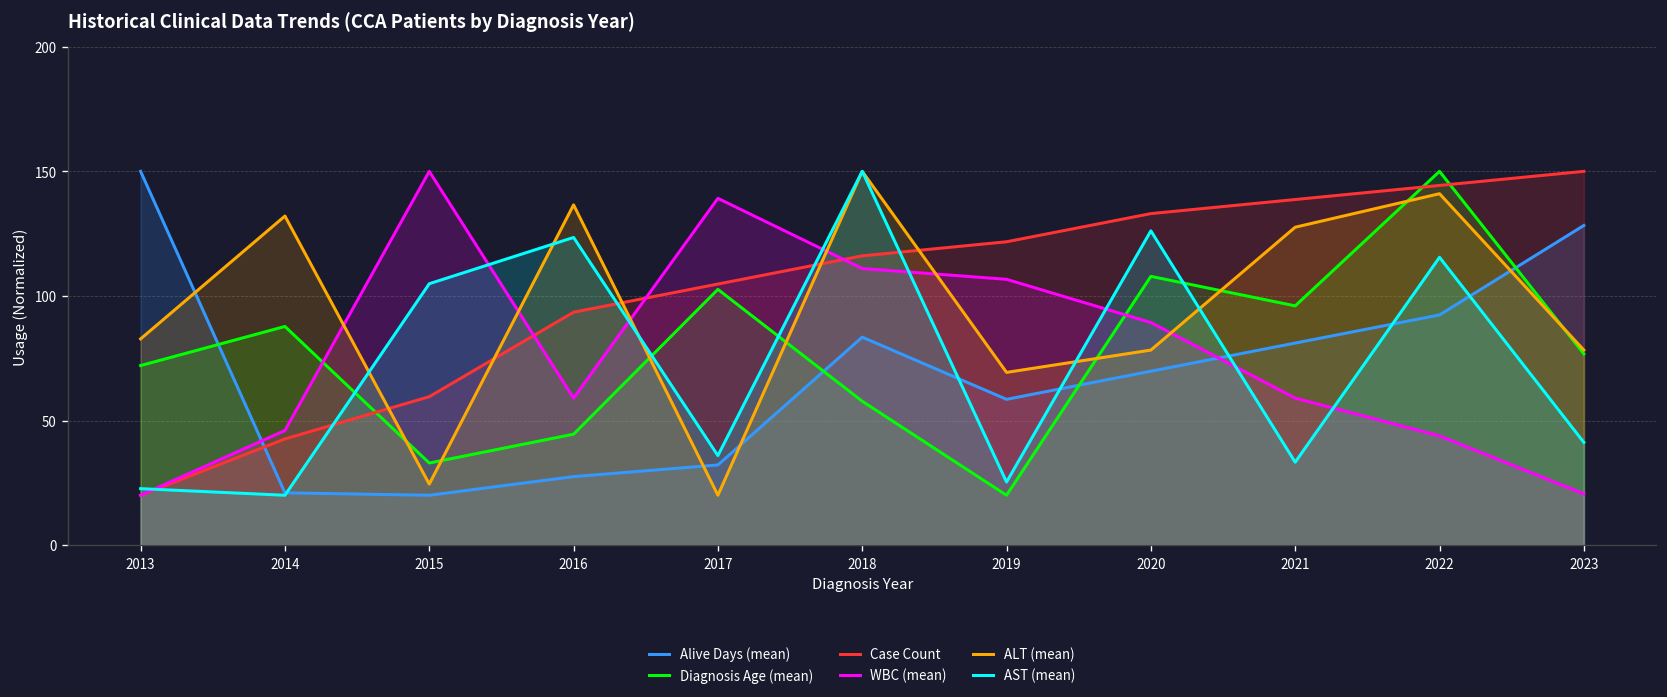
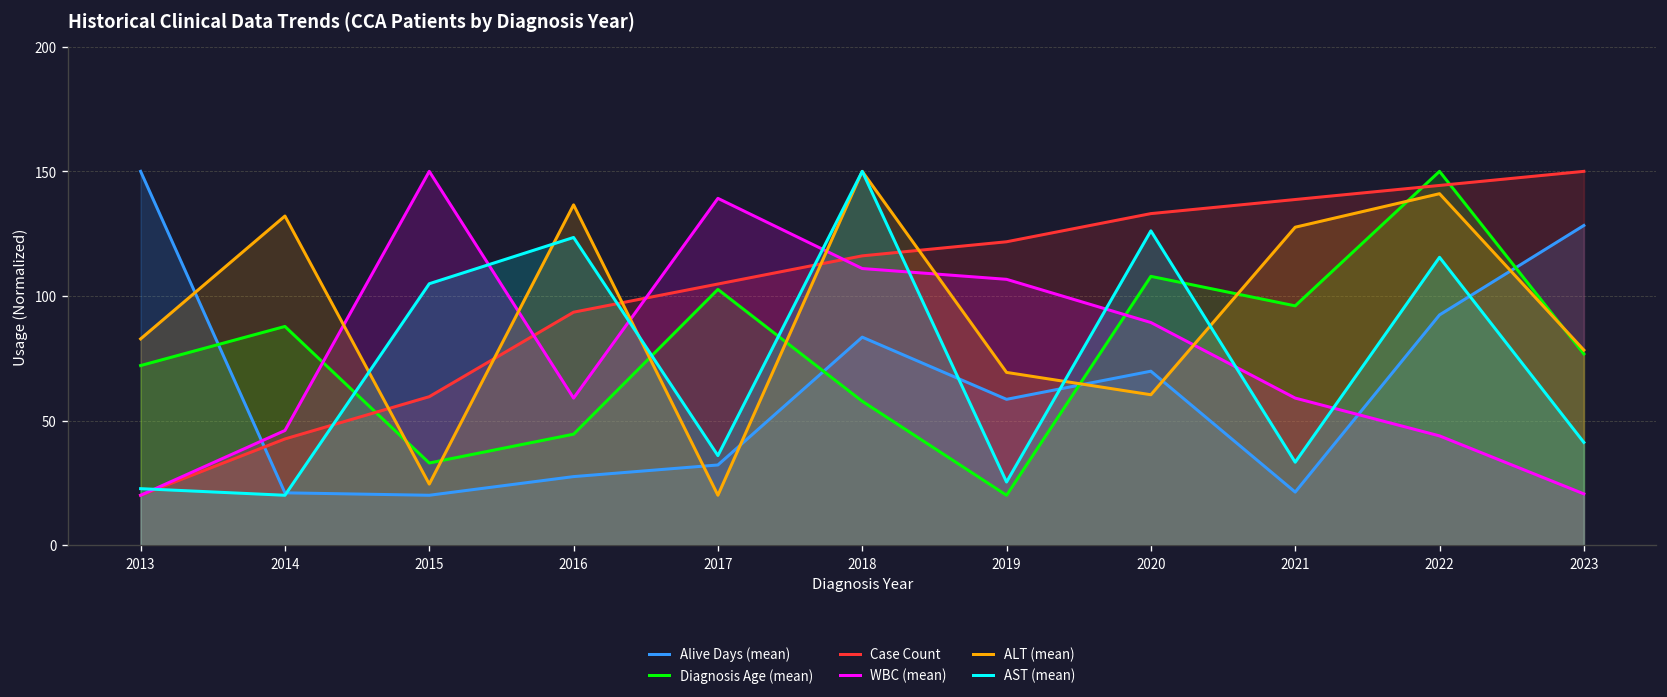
  {
    "Alive Days (mean)": {
      "2013": 150,
      "2015": 20,
      "2016": 27,
      "2017": 32,
      "2018": 83,
      "2019": 59,
      "2020": 70,
-     "2021": 81,
+     "2021": 21,
      "2022": 92,
      "2023": 128
    },
    "Diagnosis Age (mean)": {
      "2013": 72,
      "2014": 88,
      "2015": 33,
      "2016": 45,
      "2017": 103,
      "2018": 58,
      "2019": 20,
      "2020": 108,
      "2021": 96,
      "2022": 150,
      "2023": 77
    },
    "Case Count": {
      "2014": 43,
      "2015": 60,
      "2016": 93,
      "2017": 105,
      "2018": 116,
      "2019": 122,
      "2020": 133,
      "2021": 139,
      "2022": 144,
      "2023": 150
    },
    "WBC (mean)": {
      "2014": 46,
      "2015": 150,
      "2016": 59,
      "2017": 139,
      "2018": 111,
      "2019": 107,
      "2020": 89,
      "2021": 59,
      "2022": 44,
      "2023": 21
    },
    "ALT (mean)": {
      "2013": 83,
      "2014": 132,
      "2015": 24,
      "2016": 137,
      "2017": 20,
      "2019": 69,
-     "2020": 78,
+     "2020": 60,
      "2021": 128,
      "2022": 141,
      "2023": 78
    },
    "AST (mean)": {
      "2013": 23,
      "2015": 105,
      "2016": 123,
      "2017": 36,
      "2019": 25,
      "2020": 126,
      "2021": 33,
      "2022": 116,
      "2023": 41
    }
  }
